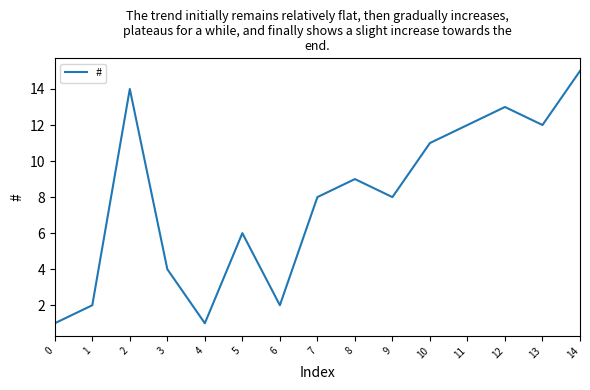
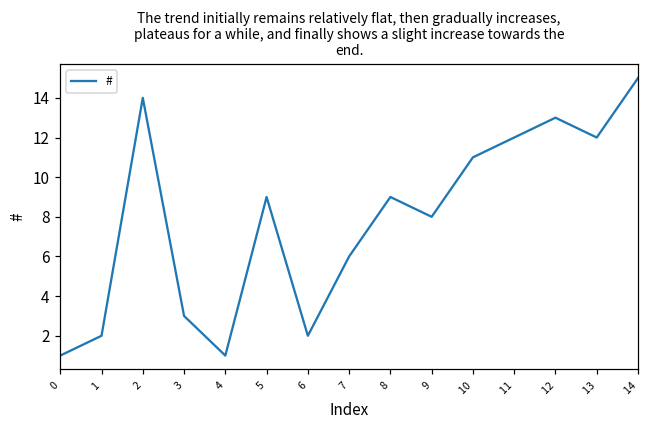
  {
    "0": 1,
    "1": 2,
    "2": 14,
-   "3": 4,
+   "3": 3,
    "4": 1,
-   "5": 6,
+   "5": 9,
    "6": 2,
-   "7": 8,
+   "7": 6,
    "8": 9,
    "9": 8,
    "10": 11,
    "11": 12,
    "12": 13,
    "13": 12,
    "14": 15
  }
